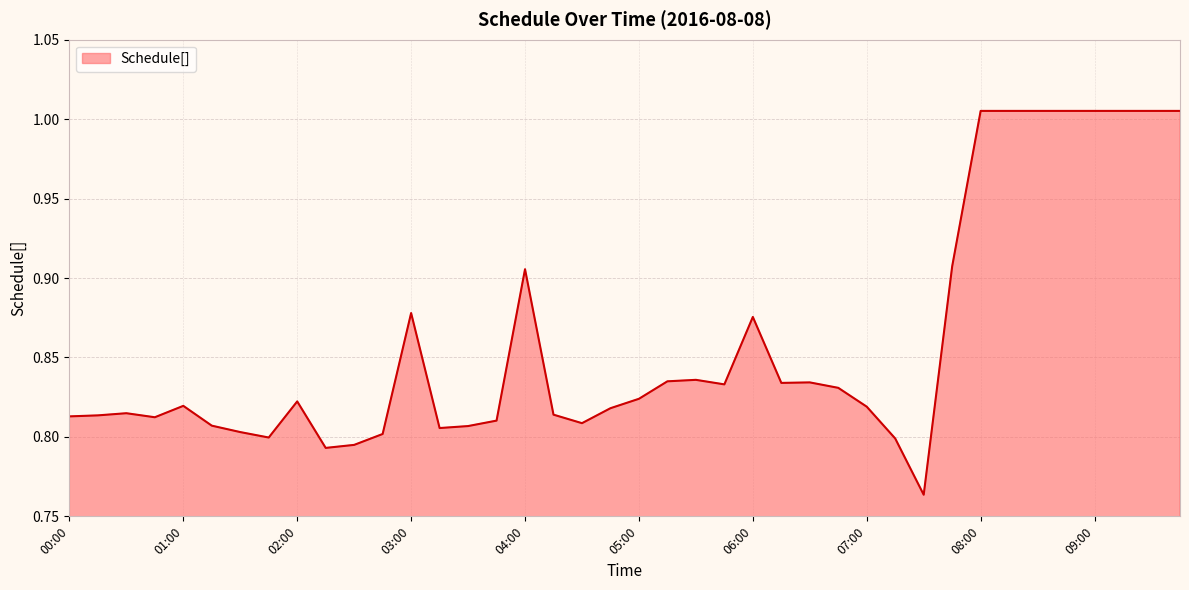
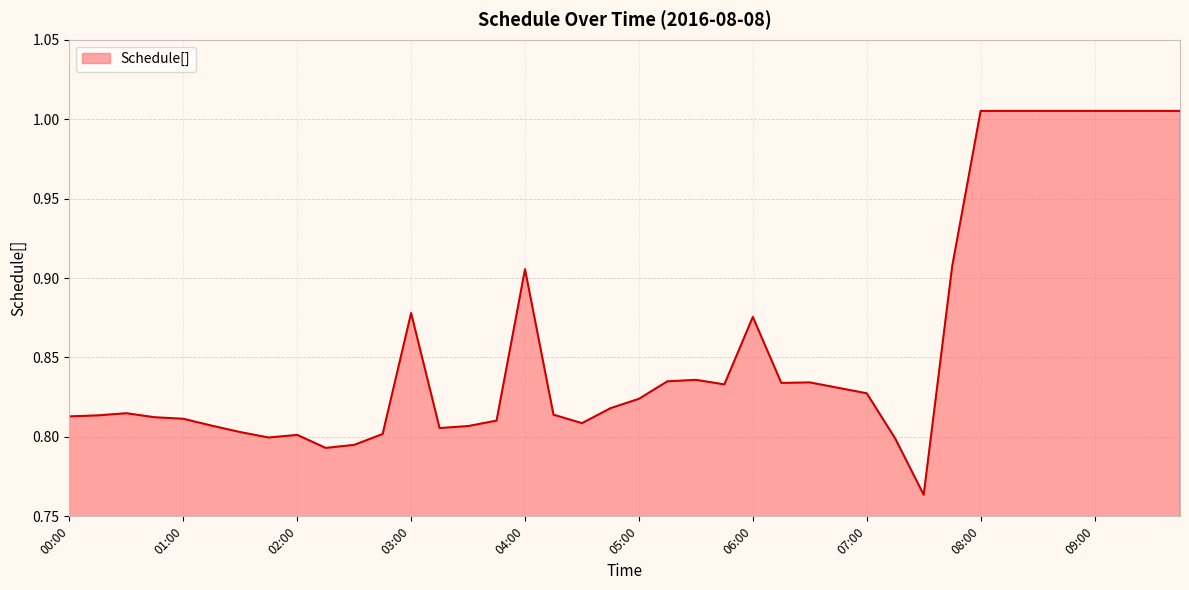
  {
    "00:00": 0.813,
-   "01:00": 0.820,
-   "02:00": 0.822,
+   "01:00": 0.811,
+   "02:00": 0.801,
    "03:00": 0.878,
    "04:00": 0.906,
    "05:00": 0.824,
    "06:00": 0.876,
-   "07:00": 0.819,
+   "07:00": 0.827,
    "08:00": 1.005,
    "09:00": 1.005
  }
